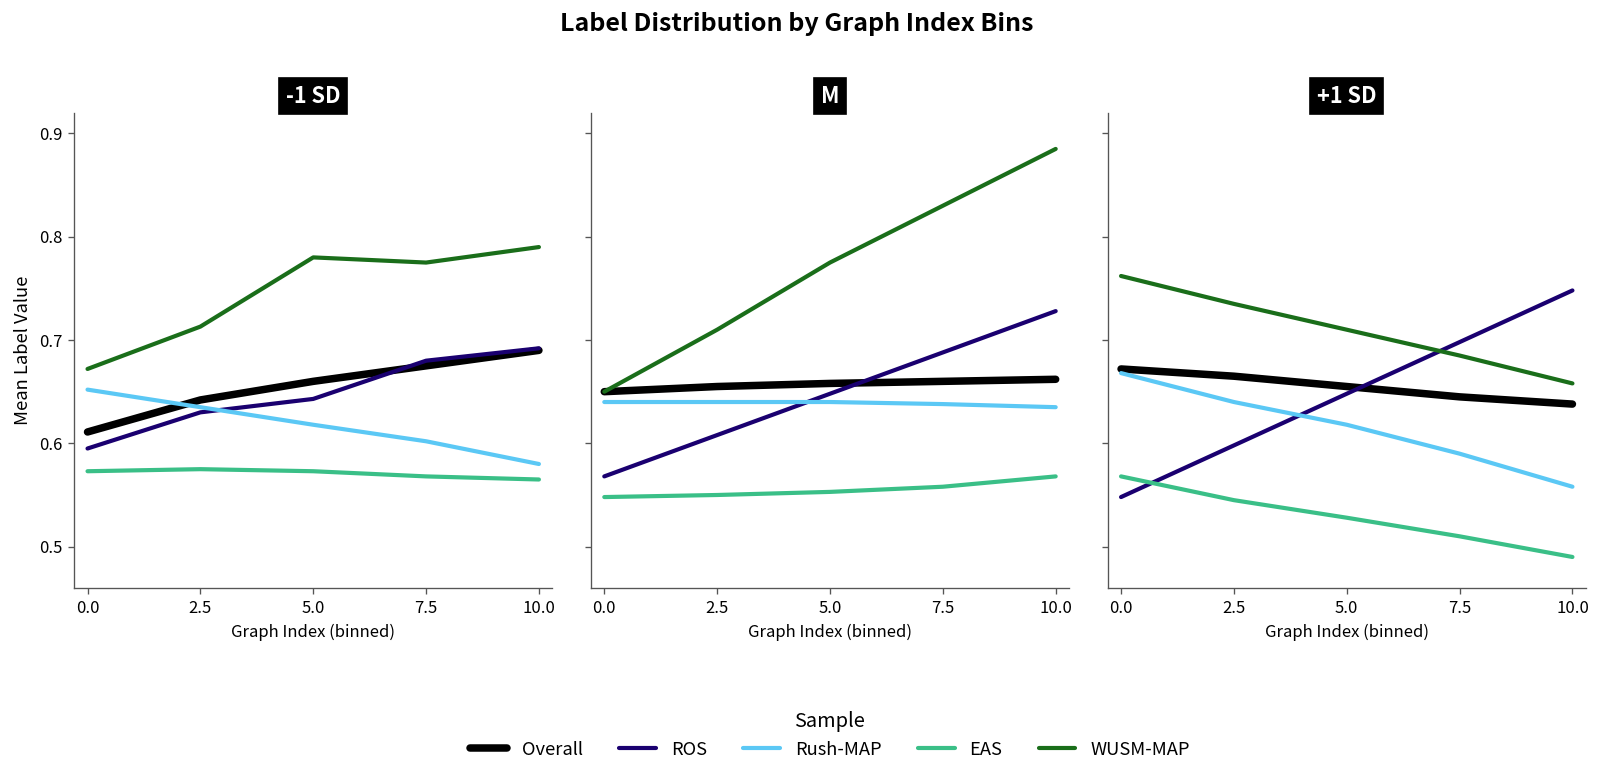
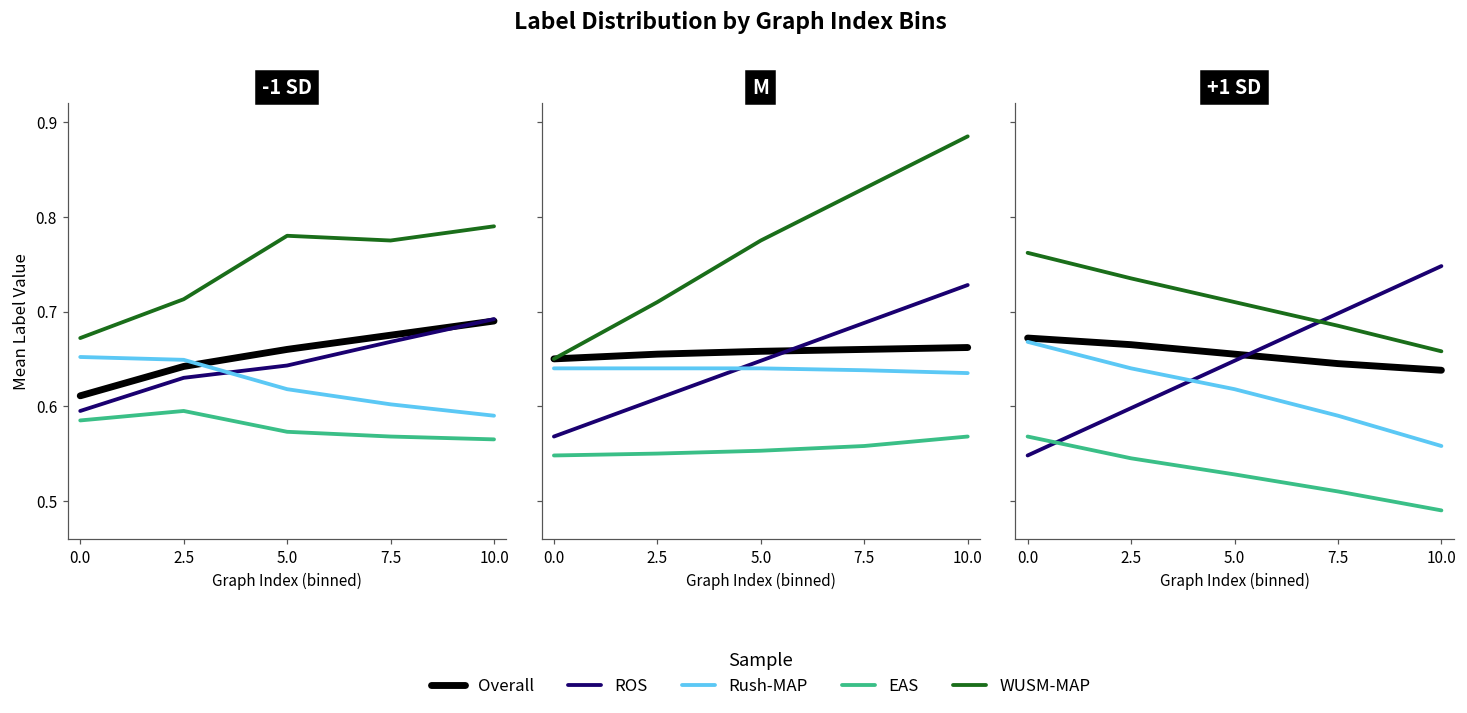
  {
    "-1 SD": {
      "Overall": {
        "0.0": 0.61,
        "2.5": 0.64,
        "5.0": 0.66,
        "7.5": 0.68
      },
      "ROS": {
        "0.0": 0.60,
        "2.5": 0.63,
        "5.0": 0.64,
-       "7.5": 0.68
+       "7.5": 0.67
      },
      "Rush-MAP": {
        "0.0": 0.65,
-       "2.5": 0.64,
+       "2.5": 0.65,
        "5.0": 0.62,
        "7.5": 0.60,
-       "10.0": 0.58
+       "10.0": 0.59
      },
      "EAS": {
-       "0.0": 0.57,
-       "2.5": 0.58,
+       "0.0": 0.59,
+       "2.5": 0.60,
        "5.0": 0.57,
        "7.5": 0.57,
        "10.0": 0.57
      },
      "WUSM-MAP": {
        "0.0": 0.67,
        "2.5": 0.71,
        "5.0": 0.78,
        "7.5": 0.78,
        "10.0": 0.79
      }
    }
  }
